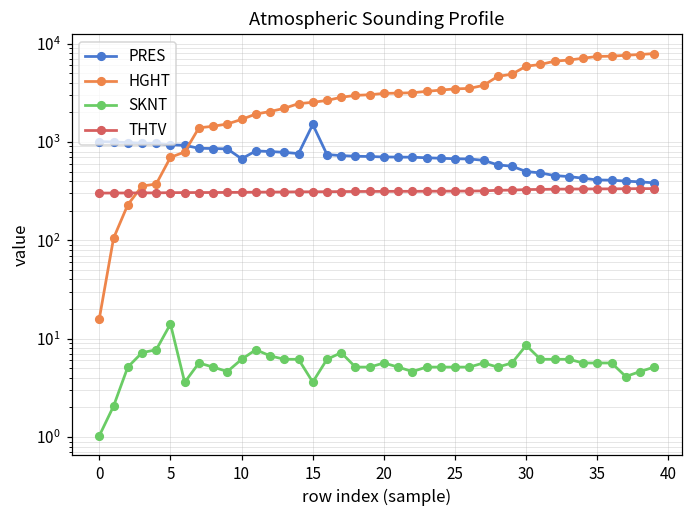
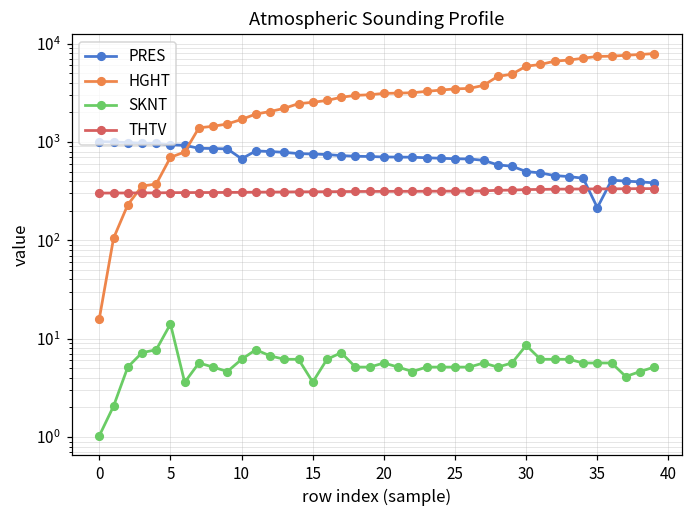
  {
    "PRES": {
      "0": 1000,
      "5": 900,
      "10": 700,
-     "15": 1500,
+     "15": 800,
      "20": 700,
      "25": 700,
      "30": 500,
-     "35": 400
+     "35": 220
    },
    "SKNT": {
      "0": 1,
      "5": 14,
      "10": 6,
      "15": 3.6,
      "20": 6,
      "25": 5,
      "30": 9,
      "35": 6
    }
  }
